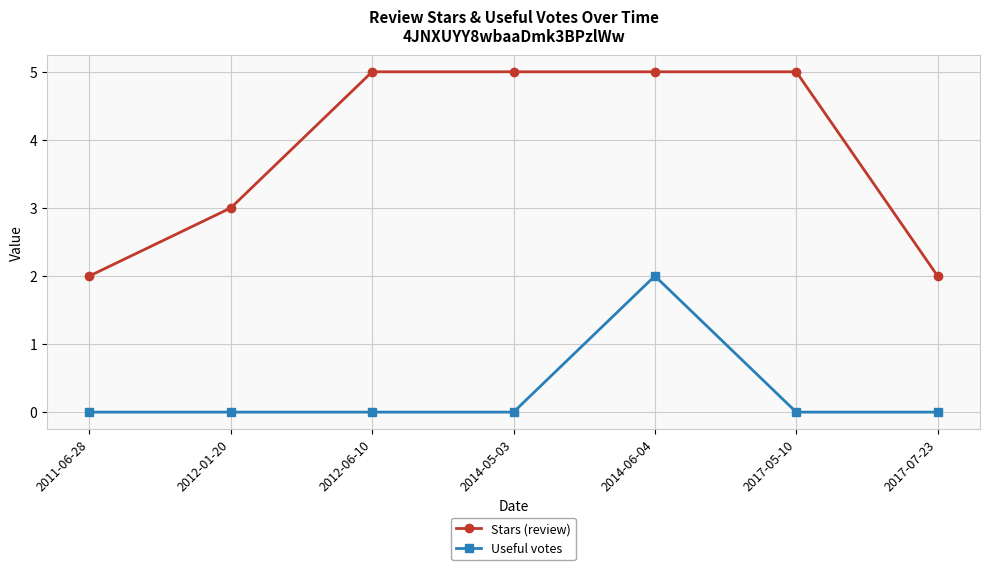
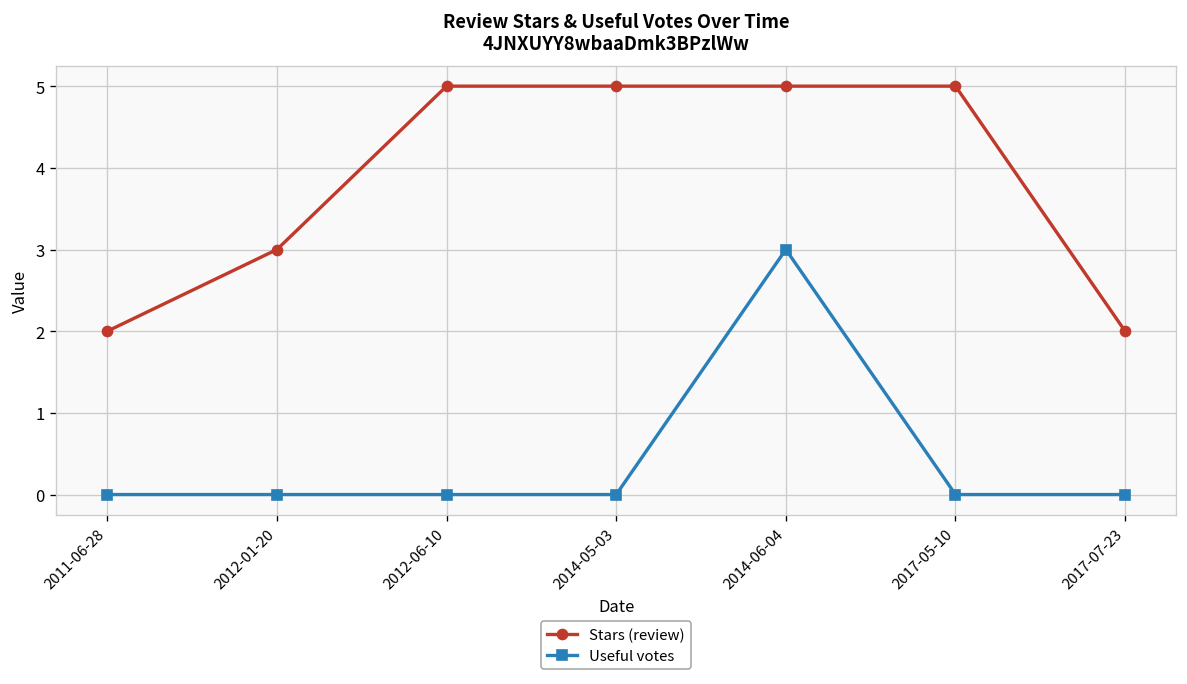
  {
    "Stars (review)": {
      "2011-06-28": 2,
      "2012-01-20": 3,
      "2012-06-10": 5,
      "2014-05-03": 5,
      "2014-06-04": 5,
      "2017-05-10": 5,
      "2017-07-23": 2
    },
    "Useful votes": {
      "2011-06-28": 0,
      "2012-01-20": 0,
      "2012-06-10": 0,
      "2014-05-03": 0,
-     "2014-06-04": 2,
+     "2014-06-04": 3,
      "2017-05-10": 0,
      "2017-07-23": 0
    }
  }
